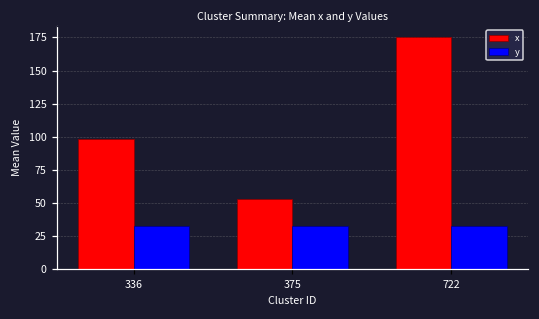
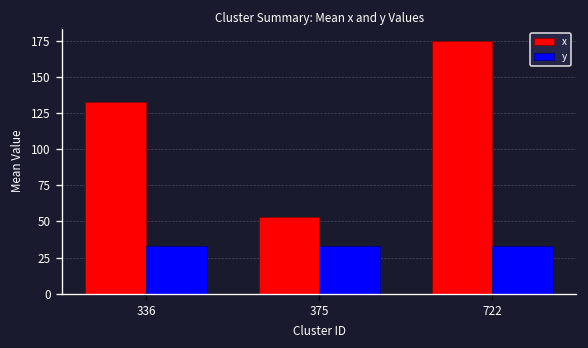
  {
    "x": {
-     "336": 98,
+     "336": 133,
      "375": 53,
      "722": 175
    },
    "y": {
      "336": 33,
      "375": 33,
      "722": 33
    }
  }
